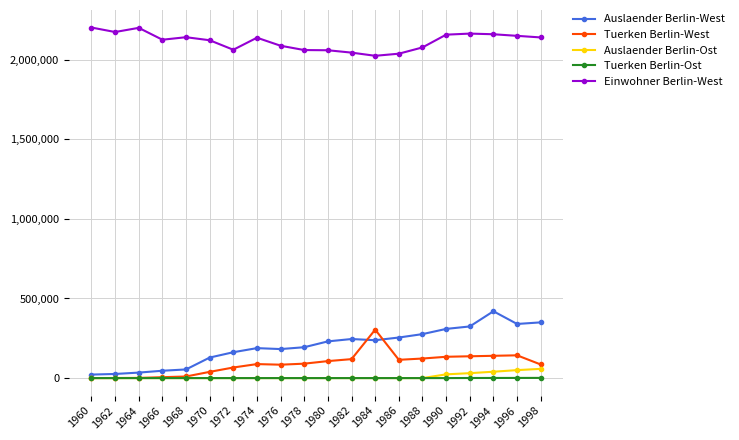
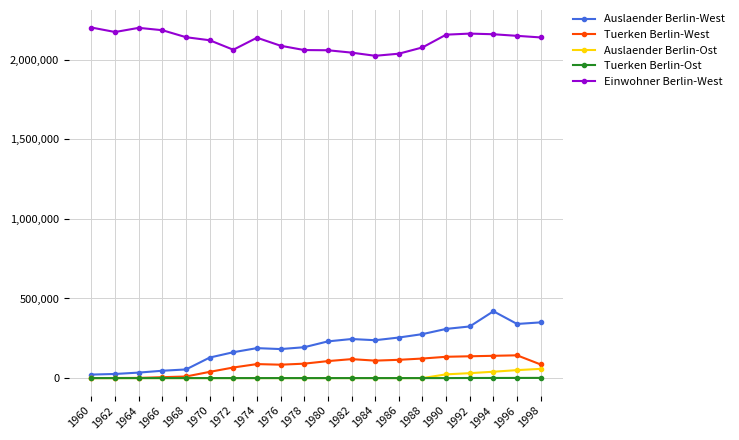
  {
    "Auslaender Berlin-West": {
      "1960": "20,000",
      "1962": "30,000",
      "1964": "30,000",
      "1966": "50,000",
      "1968": "50,000",
      "1970": "130,000",
      "1972": "160,000",
      "1974": "190,000",
      "1976": "180,000",
      "1978": "190,000",
      "1980": "230,000",
      "1982": "250,000",
      "1984": "240,000",
      "1986": "250,000",
      "1988": "280,000",
      "1990": "310,000",
      "1992": "320,000",
      "1994": "420,000",
      "1996": "340,000",
      "1998": "350,000"
    },
    "Tuerken Berlin-West": {
      "1970": "40,000",
      "1972": "70,000",
      "1974": "90,000",
      "1976": "80,000",
      "1978": "90,000",
      "1980": "110,000",
      "1982": "120,000",
-     "1984": "300,000",
+     "1984": "110,000",
      "1986": "110,000",
      "1988": "120,000",
      "1990": "130,000",
      "1992": "140,000",
      "1994": "140,000",
      "1996": "140,000",
      "1998": "90,000"
    },
    "Auslaender Berlin-Ost": {
      "1990": "20,000",
      "1992": "30,000",
      "1994": "40,000",
      "1996": "50,000",
      "1998": "60,000"
    },
    "Tuerken Berlin-Ost": {
      "1990": "0",
      "1992": "0",
      "1994": "0",
      "1996": "0",
      "1998": "0"
    },
    "Einwohner Berlin-West": {
      "1960": "2,200,000",
      "1962": "2,170,000",
      "1964": "2,200,000",
-     "1966": "2,130,000",
+     "1966": "2,190,000",
      "1968": "2,140,000",
      "1970": "2,120,000",
      "1972": "2,060,000",
      "1974": "2,140,000",
      "1976": "2,090,000",
      "1978": "2,060,000",
      "1980": "2,060,000",
      "1982": "2,040,000",
      "1984": "2,020,000",
      "1986": "2,040,000",
      "1988": "2,080,000",
      "1990": "2,160,000",
      "1992": "2,160,000",
      "1994": "2,160,000",
      "1996": "2,150,000",
      "1998": "2,140,000"
    }
  }
